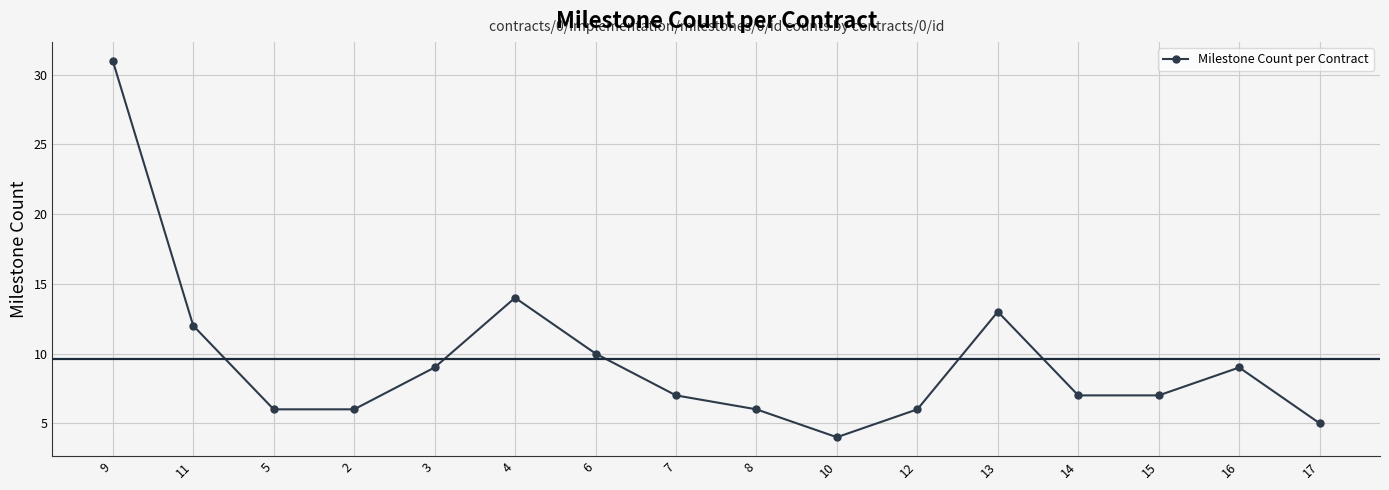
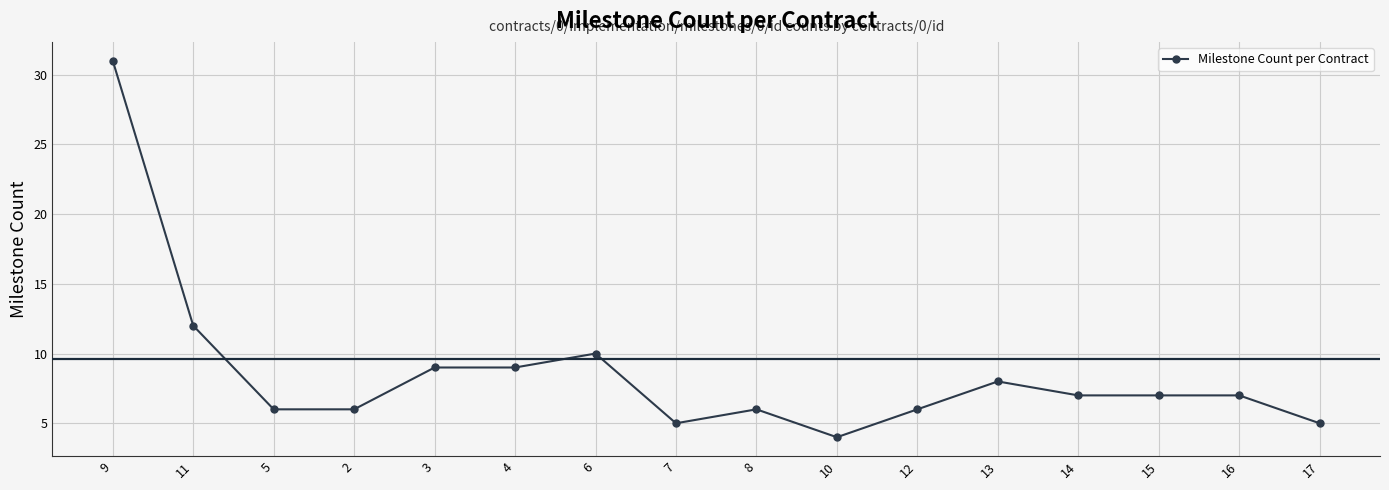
  {
    "9": 31,
    "11": 12,
    "5": 6,
    "2": 6,
    "3": 9,
-   "4": 14,
+   "4": 9,
    "6": 10,
-   "7": 7,
+   "7": 5,
    "8": 6,
    "10": 4,
    "12": 6,
-   "13": 13,
+   "13": 8,
    "14": 7,
    "15": 7,
-   "16": 9,
+   "16": 7,
    "17": 5
  }
